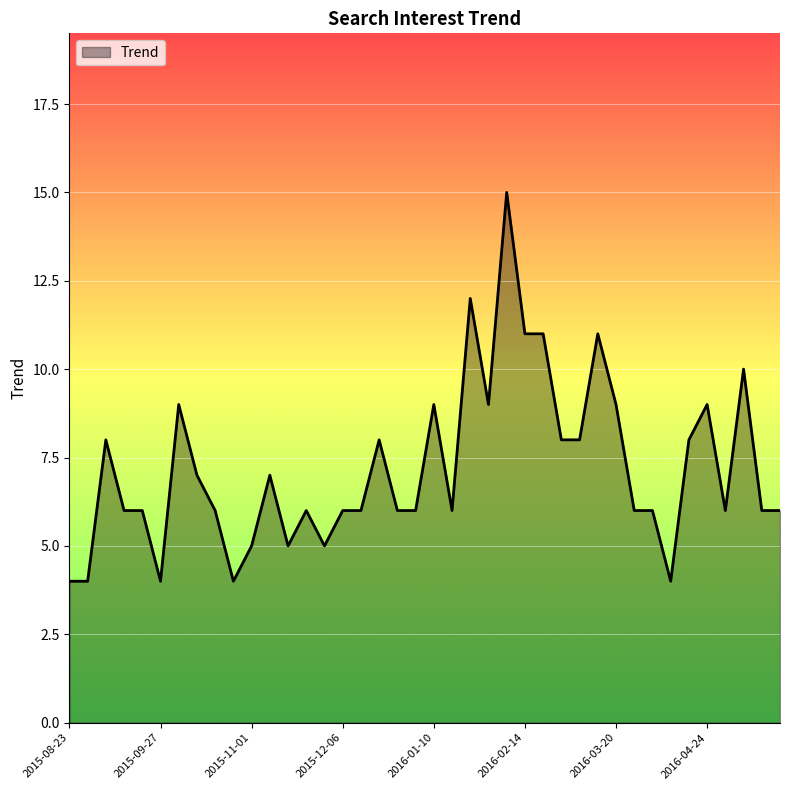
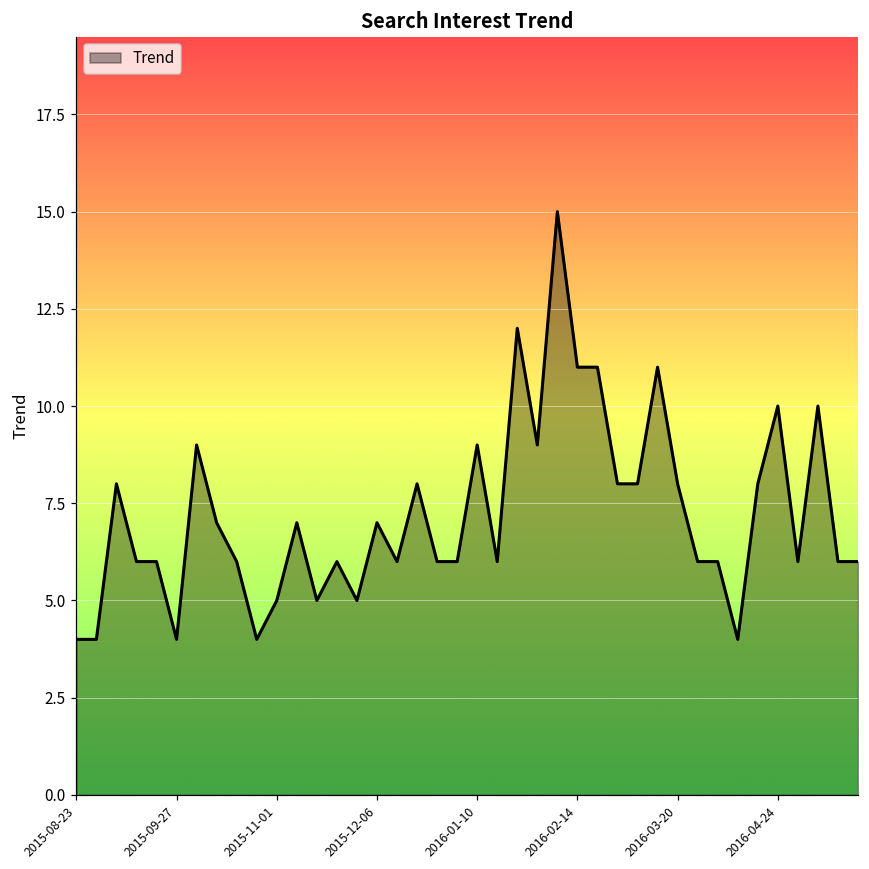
  {
    "2015-08-23": 4,
    "2015-09-27": 4,
    "2015-11-01": 5,
-   "2015-12-06": 6,
+   "2015-12-06": 7,
    "2016-01-10": 9,
    "2016-02-14": 11,
-   "2016-03-20": 9,
-   "2016-04-24": 9
+   "2016-03-20": 8,
+   "2016-04-24": 10
  }
